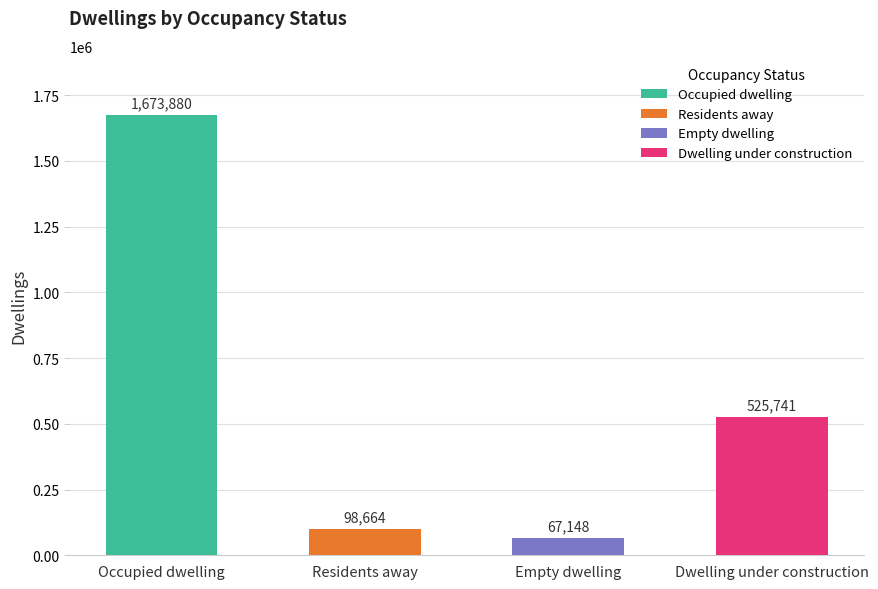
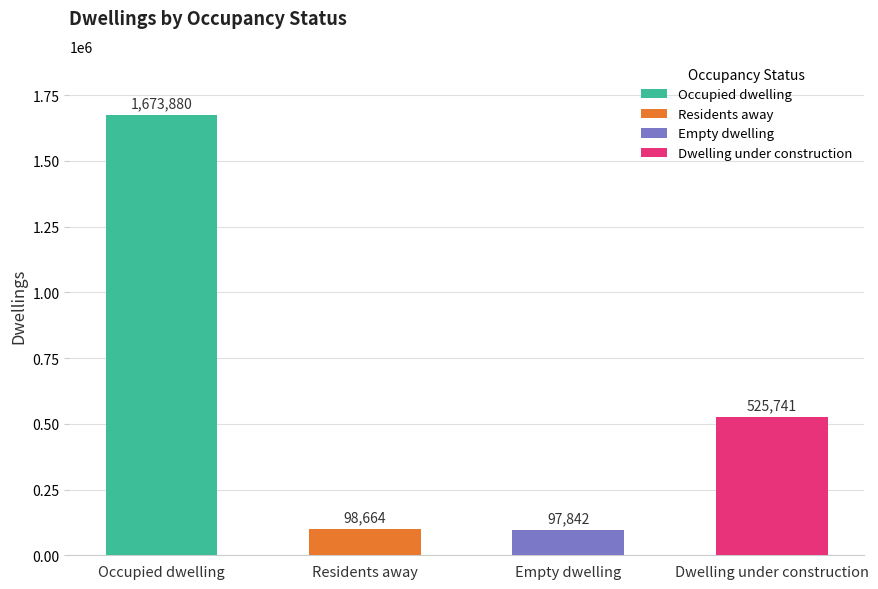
  {
    "Occupied dwelling": "1,673,880",
    "Residents away": "98,664",
-   "Empty dwelling": "67,148",
+   "Empty dwelling": "97,842",
    "Dwelling under construction": "525,741"
  }
